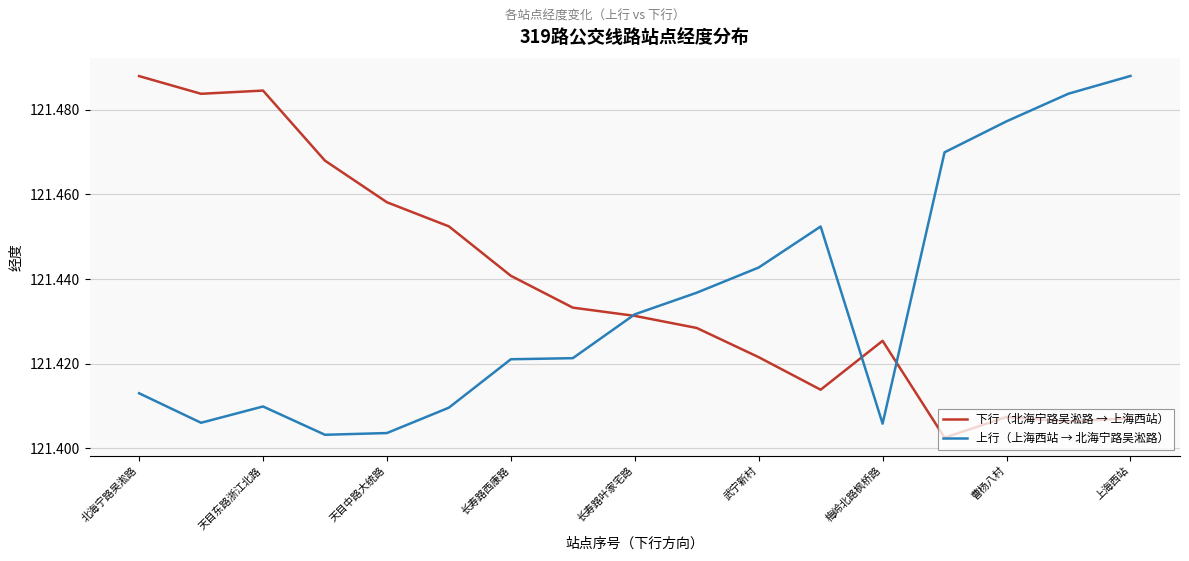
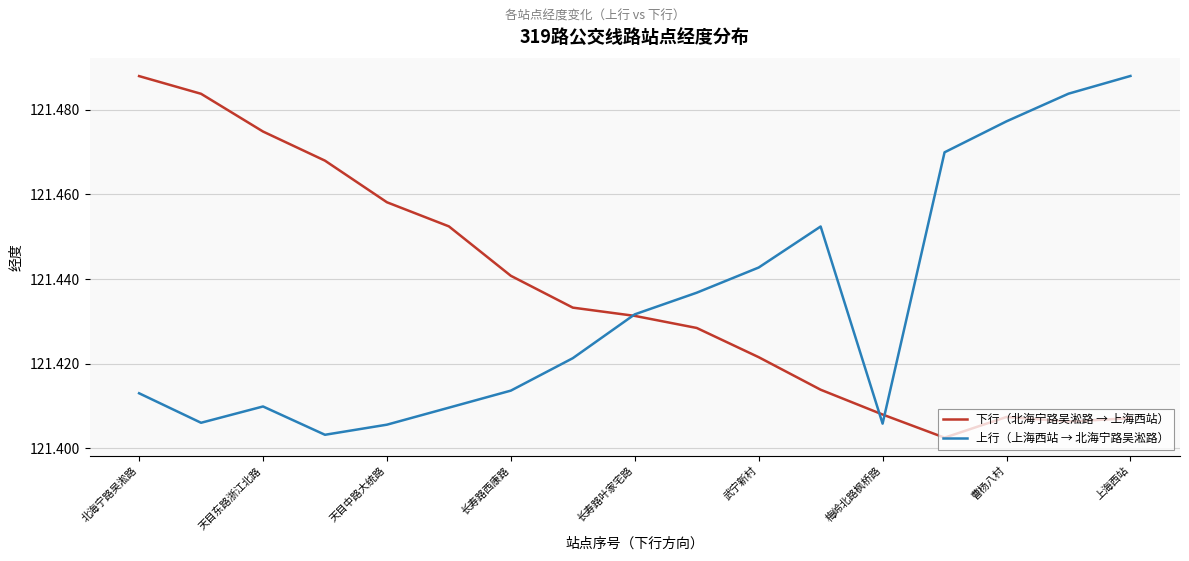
  {
    "下行（北海宁路吴淞路 → 上海西站）": {
      "北海宁路吴淞路": 121.488,
-     "天目东路浙江北路": 121.485,
+     "天目东路浙江北路": 121.475,
      "天目中路大统路": 121.458,
      "长寿路西康路": 121.441,
      "武宁新村": 121.422,
-     "梅岭北路枫桥路": 121.425
+     "梅岭北路枫桥路": 121.408
    },
    "上行（上海西站 → 北海宁路吴淞路）": {
      "北海宁路吴淞路": 121.413,
      "天目东路浙江北路": 121.410,
-     "天目中路大统路": 121.404,
-     "长寿路西康路": 121.421,
+     "天目中路大统路": 121.406,
+     "长寿路西康路": 121.414,
      "武宁新村": 121.443,
      "梅岭北路枫桥路": 121.406,
      "曹杨八村": 121.477,
      "上海西站": 121.488
    }
  }
